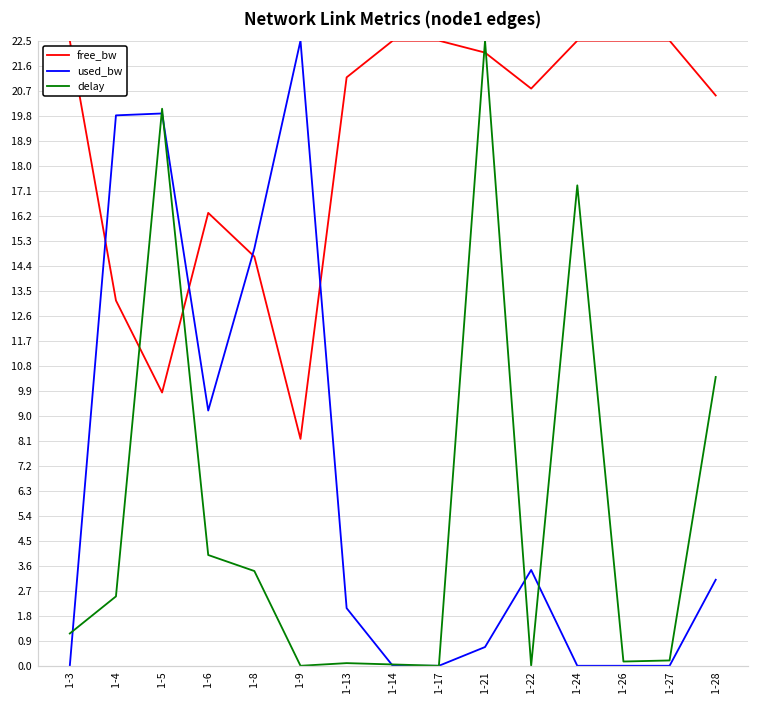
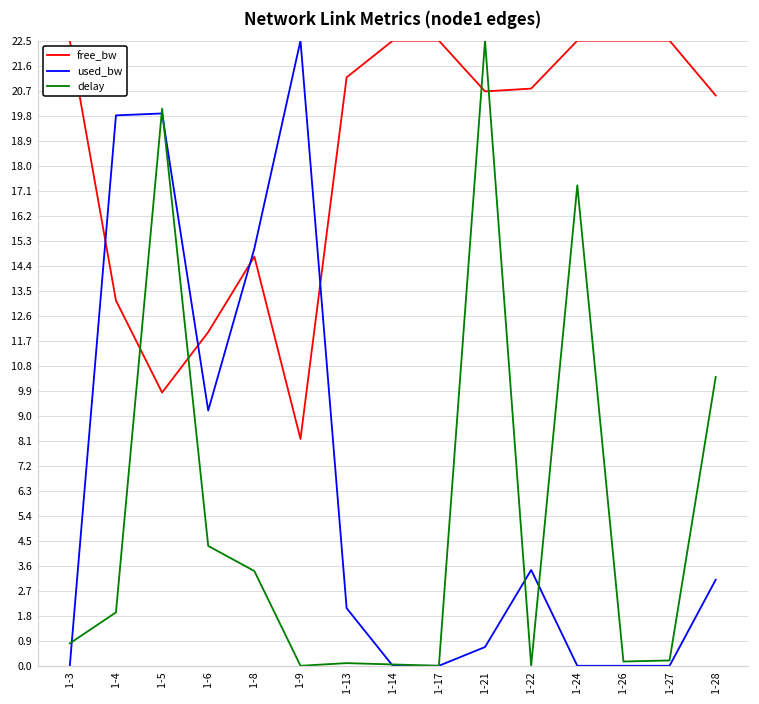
  {
    "free_bw": {
      "1-3": 22.5,
      "1-4": 13.1,
      "1-5": 9.8,
-     "1-6": 16.3,
+     "1-6": 12.0,
      "1-8": 14.7,
      "1-9": 8.2,
      "1-13": 21.2,
      "1-14": 22.5,
      "1-17": 22.5,
-     "1-21": 22.1,
+     "1-21": 20.7,
      "1-22": 20.8,
      "1-24": 22.5,
      "1-26": 22.5,
      "1-27": 22.5,
      "1-28": 20.5
    },
    "used_bw": {
      "1-3": 0.0,
      "1-4": 19.8,
      "1-5": 19.9,
      "1-6": 9.2,
      "1-8": 15.0,
      "1-9": 22.5,
      "1-13": 2.1,
      "1-21": 0.7,
      "1-22": 3.4,
      "1-24": 0.0,
      "1-26": 0.0,
      "1-27": 0.0,
      "1-28": 3.1
    },
    "delay": {
-     "1-3": 1.2,
-     "1-4": 2.5,
+     "1-3": 0.8,
+     "1-4": 1.9,
      "1-5": 20.1,
-     "1-6": 4.0,
+     "1-6": 4.3,
      "1-8": 3.4,
      "1-9": 0.0,
      "1-13": 0.1,
      "1-21": 22.5,
      "1-22": 0.0,
      "1-24": 17.3,
      "1-26": 0.2,
      "1-27": 0.2,
      "1-28": 10.4
    }
  }
